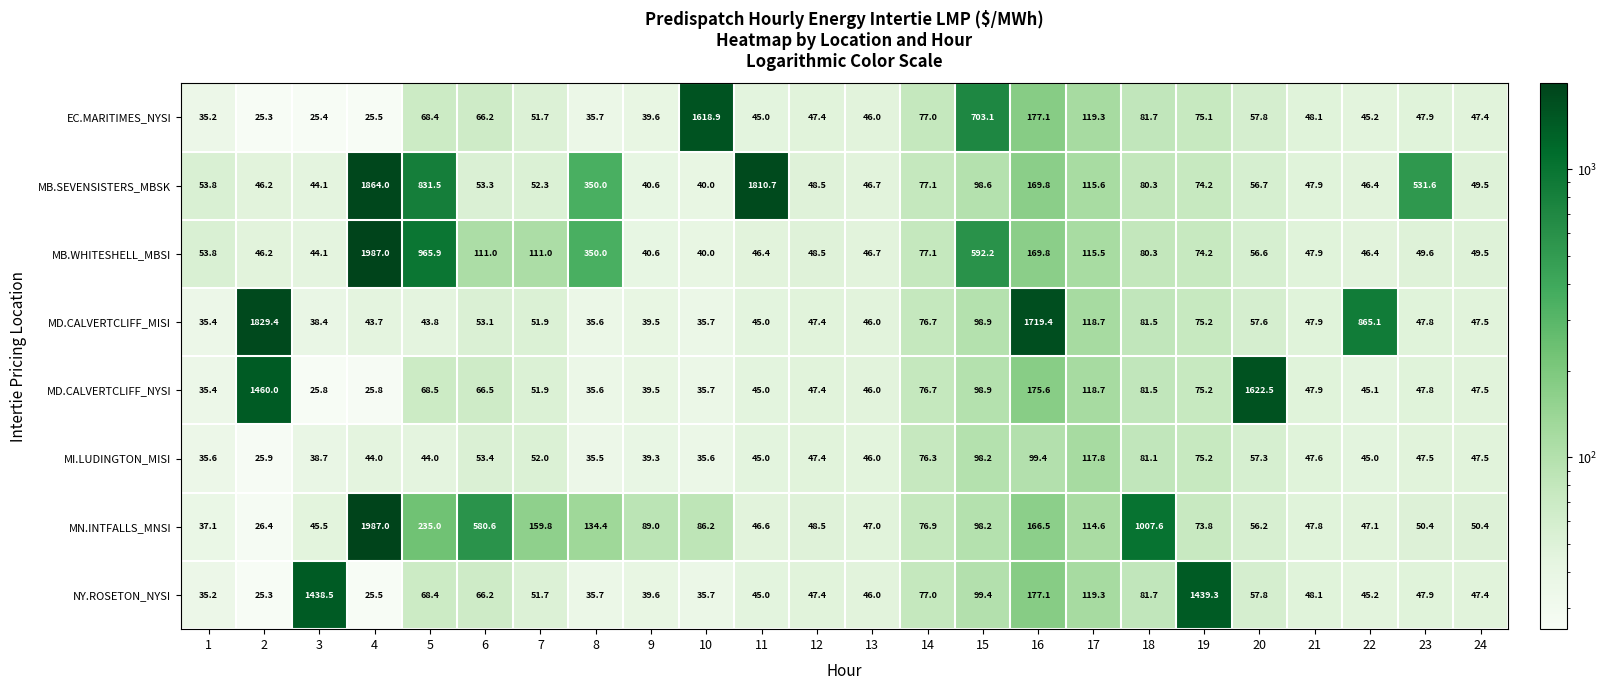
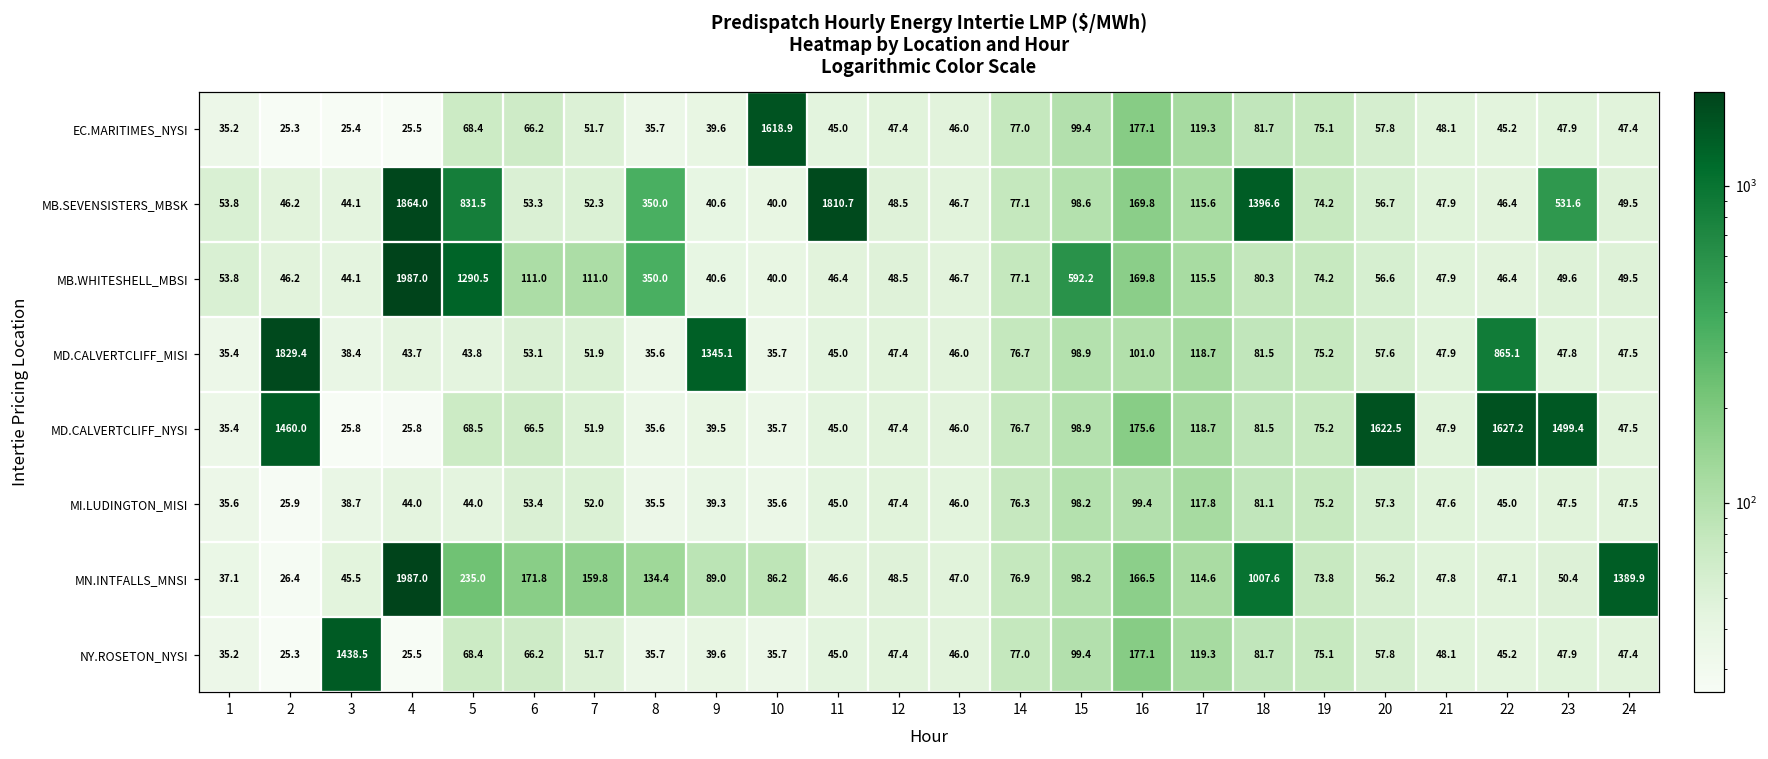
  {
    "EC.MARITIMES_NYSI": {
      "1": 35.2,
      "2": 25.3,
      "3": 25.4,
      "4": 25.5,
      "5": 68.4,
      "6": 66.2,
      "7": 51.7,
      "8": 35.7,
      "9": 39.6,
      "10": 1618.9,
      "11": 45.0,
      "12": 47.4,
      "13": 46.0,
      "14": 77.0,
-     "15": 703.1,
+     "15": 99.4,
      "16": 177.1,
      "17": 119.3,
      "18": 81.7,
      "19": 75.1,
      "20": 57.8,
      "21": 48.1,
      "22": 45.2,
      "23": 47.9,
      "24": 47.4
    },
    "MB.SEVENSISTERS_MBSK": {
      "1": 53.8,
      "2": 46.2,
      "3": 44.1,
      "4": 1864.0,
      "5": 831.5,
      "6": 53.3,
      "7": 52.3,
      "8": 350.0,
      "9": 40.6,
      "10": 40.0,
      "11": 1810.7,
      "12": 48.5,
      "13": 46.7,
      "14": 77.1,
      "15": 98.6,
      "16": 169.8,
      "17": 115.6,
-     "18": 80.3,
+     "18": 1396.6,
      "19": 74.2,
      "20": 56.7,
      "21": 47.9,
      "22": 46.4,
      "23": 531.6,
      "24": 49.5
    },
    "MB.WHITESHELL_MBSI": {
      "1": 53.8,
      "2": 46.2,
      "3": 44.1,
      "4": 1987.0,
-     "5": 965.9,
+     "5": 1290.5,
      "6": 111.0,
      "7": 111.0,
      "8": 350.0,
      "9": 40.6,
      "10": 40.0,
      "11": 46.4,
      "12": 48.5,
      "13": 46.7,
      "14": 77.1,
      "15": 592.2,
      "16": 169.8,
      "17": 115.5,
      "18": 80.3,
      "19": 74.2,
      "20": 56.6,
      "21": 47.9,
      "22": 46.4,
      "23": 49.6,
      "24": 49.5
    },
    "MD.CALVERTCLIFF_MISI": {
      "1": 35.4,
      "2": 1829.4,
      "3": 38.4,
      "4": 43.7,
      "5": 43.8,
      "6": 53.1,
      "7": 51.9,
      "8": 35.6,
-     "9": 39.5,
+     "9": 1345.1,
      "10": 35.7,
      "11": 45.0,
      "12": 47.4,
      "13": 46.0,
      "14": 76.7,
      "15": 98.9,
-     "16": 1719.4,
+     "16": 101.0,
      "17": 118.7,
      "18": 81.5,
      "19": 75.2,
      "20": 57.6,
      "21": 47.9,
      "22": 865.1,
      "23": 47.8,
      "24": 47.5
    },
    "MD.CALVERTCLIFF_NYSI": {
      "1": 35.4,
      "2": 1460.0,
      "3": 25.8,
      "4": 25.8,
      "5": 68.5,
      "6": 66.5,
      "7": 51.9,
      "8": 35.6,
      "9": 39.5,
      "10": 35.7,
      "11": 45.0,
      "12": 47.4,
      "13": 46.0,
      "14": 76.7,
      "15": 98.9,
      "16": 175.6,
      "17": 118.7,
      "18": 81.5,
      "19": 75.2,
      "20": 1622.5,
      "21": 47.9,
-     "22": 45.1,
-     "23": 47.8,
+     "22": 1627.2,
+     "23": 1499.4,
      "24": 47.5
    },
    "MI.LUDINGTON_MISI": {
      "1": 35.6,
      "2": 25.9,
      "3": 38.7,
      "4": 44.0,
      "5": 44.0,
      "6": 53.4,
      "7": 52.0,
      "8": 35.5,
      "9": 39.3,
      "10": 35.6,
      "11": 45.0,
      "12": 47.4,
      "13": 46.0,
      "14": 76.3,
      "15": 98.2,
      "16": 99.4,
      "17": 117.8,
      "18": 81.1,
      "19": 75.2,
      "20": 57.3,
      "21": 47.6,
      "22": 45.0,
      "23": 47.5,
      "24": 47.5
    },
    "MN.INTFALLS_MNSI": {
      "1": 37.1,
      "2": 26.4,
      "3": 45.5,
      "4": 1987.0,
      "5": 235.0,
-     "6": 580.6,
+     "6": 171.8,
      "7": 159.8,
      "8": 134.4,
      "9": 89.0,
      "10": 86.2,
      "11": 46.6,
      "12": 48.5,
      "13": 47.0,
      "14": 76.9,
      "15": 98.2,
      "16": 166.5,
      "17": 114.6,
      "18": 1007.6,
      "19": 73.8,
      "20": 56.2,
      "21": 47.8,
      "22": 47.1,
      "23": 50.4,
-     "24": 50.4
+     "24": 1389.9
    },
    "NY.ROSETON_NYSI": {
      "1": 35.2,
      "2": 25.3,
      "3": 1438.5,
      "4": 25.5,
      "5": 68.4,
      "6": 66.2,
      "7": 51.7,
      "8": 35.7,
      "9": 39.6,
      "10": 35.7,
      "11": 45.0,
      "12": 47.4,
      "13": 46.0,
      "14": 77.0,
      "15": 99.4,
      "16": 177.1,
      "17": 119.3,
      "18": 81.7,
-     "19": 1439.3,
+     "19": 75.1,
      "20": 57.8,
      "21": 48.1,
      "22": 45.2,
      "23": 47.9,
      "24": 47.4
    }
  }
